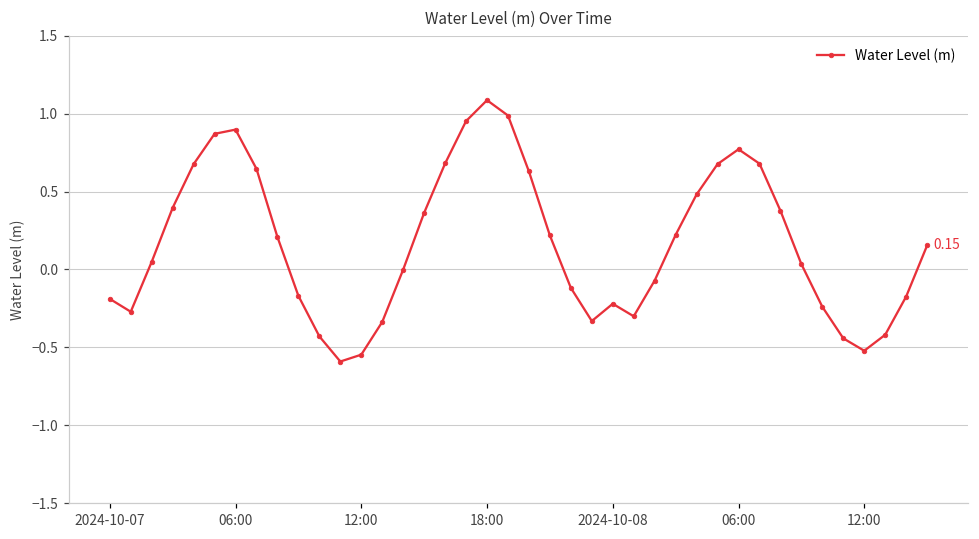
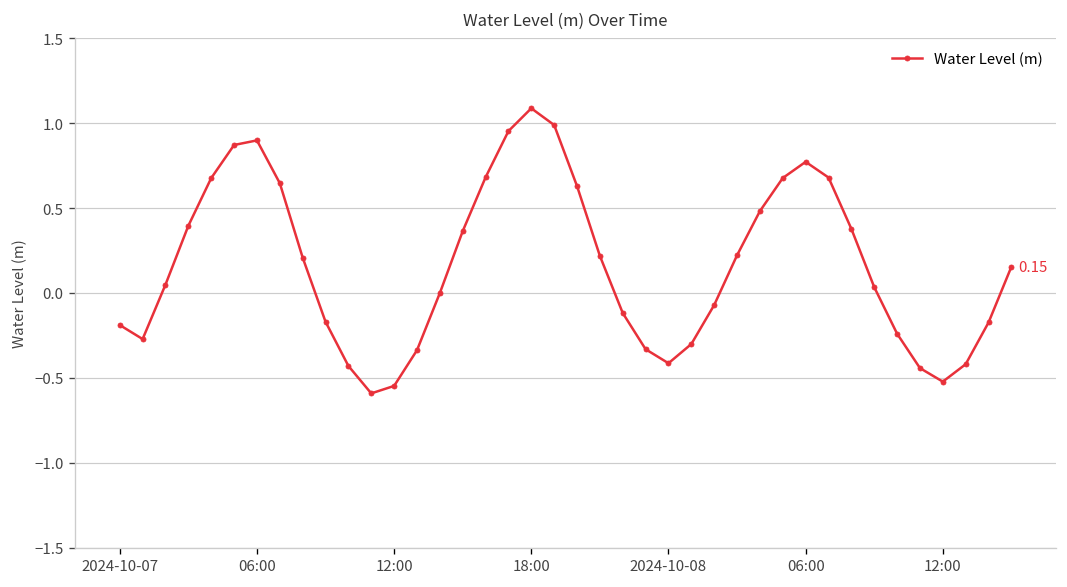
  {
    "2024-10-07": -0.19,
    "18:00": 1.09,
-   "2024-10-08": -0.22
+   "2024-10-08": -0.41
  }
